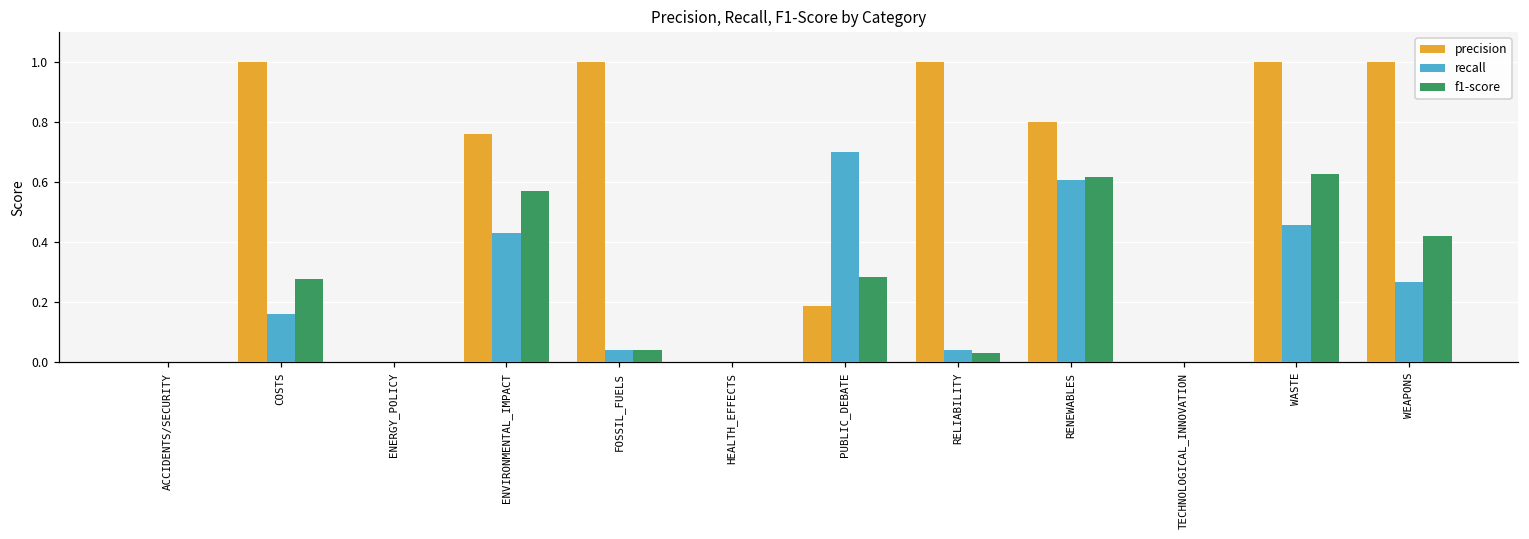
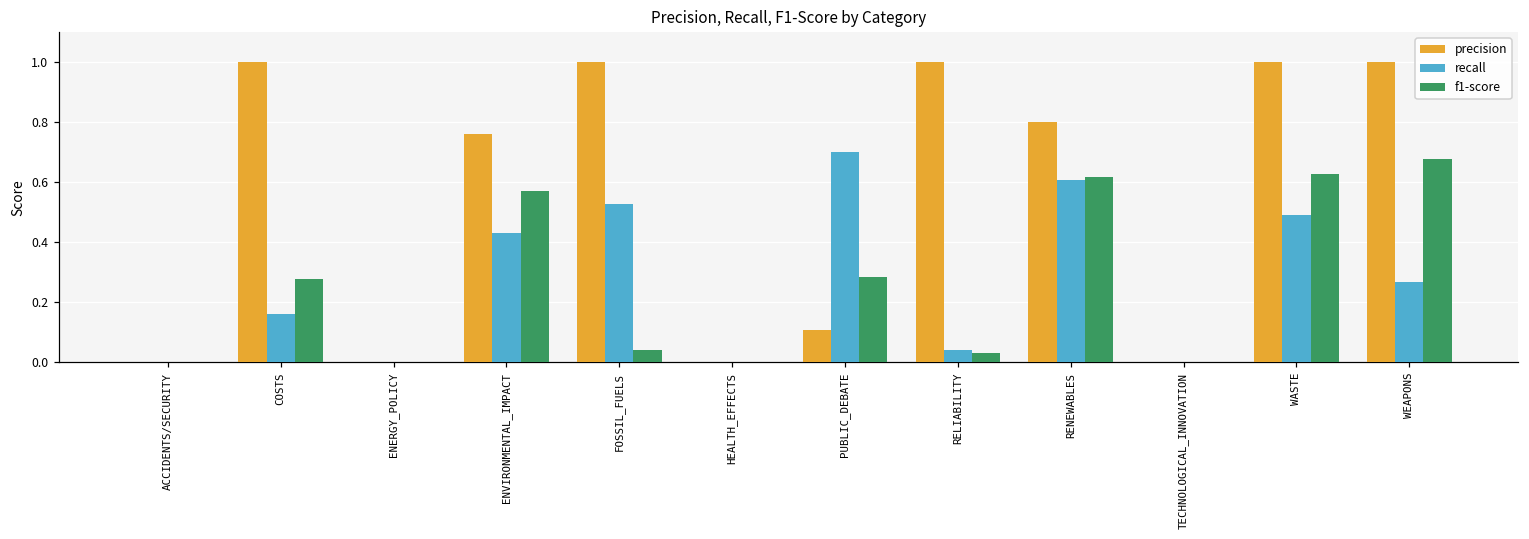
  {
    "precision": {
      "ACCIDENTS/SECURITY": 0.00,
      "COSTS": 1.00,
      "ENERGY_POLICY": 0.00,
      "ENVIRONMENTAL_IMPACT": 0.76,
      "FOSSIL_FUELS": 1.00,
      "HEALTH_EFFECTS": 0.00,
-     "PUBLIC_DEBATE": 0.19,
+     "PUBLIC_DEBATE": 0.11,
      "RELIABILITY": 1.00,
      "RENEWABLES": 0.80,
      "TECHNOLOGICAL_INNOVATION": 0.00,
      "WASTE": 1.00,
      "WEAPONS": 1.00
    },
    "recall": {
      "ACCIDENTS/SECURITY": 0.00,
      "COSTS": 0.16,
      "ENERGY_POLICY": 0.00,
      "ENVIRONMENTAL_IMPACT": 0.43,
-     "FOSSIL_FUELS": 0.04,
+     "FOSSIL_FUELS": 0.53,
      "HEALTH_EFFECTS": 0.00,
      "PUBLIC_DEBATE": 0.70,
      "RELIABILITY": 0.04,
      "RENEWABLES": 0.61,
      "TECHNOLOGICAL_INNOVATION": 0.00,
-     "WASTE": 0.46,
+     "WASTE": 0.49,
      "WEAPONS": 0.27
    },
    "f1-score": {
      "ACCIDENTS/SECURITY": 0.00,
      "COSTS": 0.28,
      "ENERGY_POLICY": 0.00,
      "ENVIRONMENTAL_IMPACT": 0.57,
      "FOSSIL_FUELS": 0.04,
      "HEALTH_EFFECTS": 0.00,
      "PUBLIC_DEBATE": 0.29,
      "RELIABILITY": 0.03,
      "RENEWABLES": 0.62,
      "TECHNOLOGICAL_INNOVATION": 0.00,
      "WASTE": 0.63,
-     "WEAPONS": 0.42
+     "WEAPONS": 0.68
    }
  }
